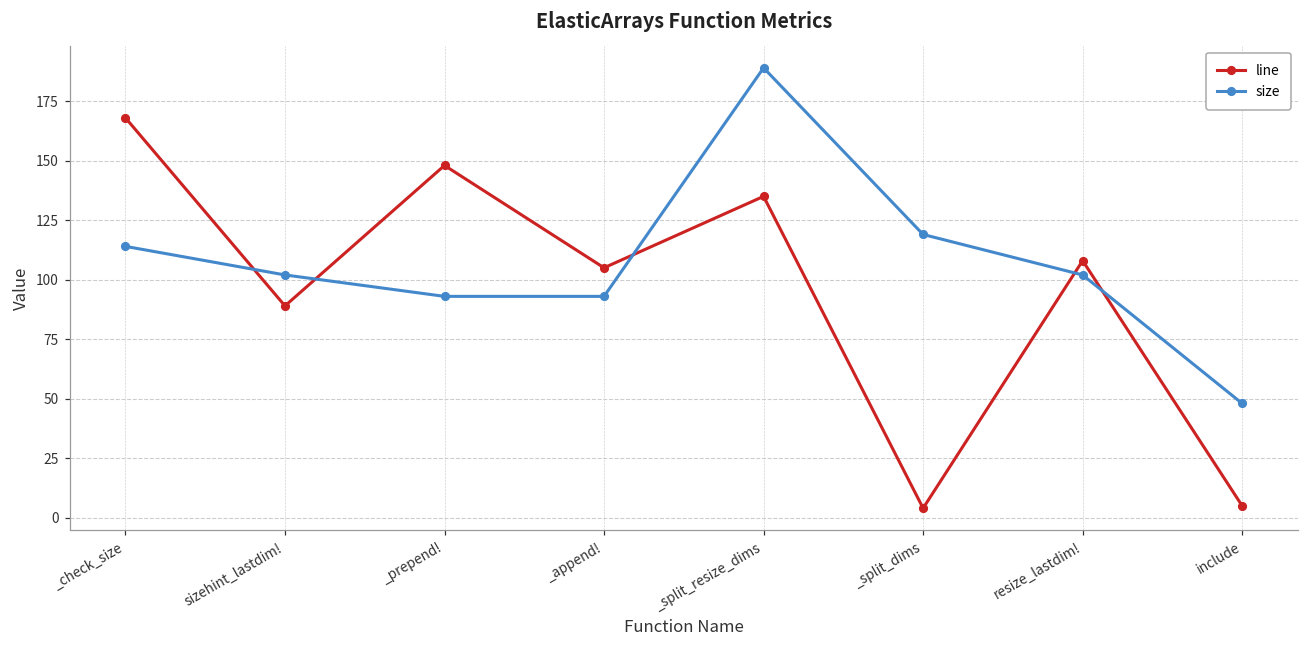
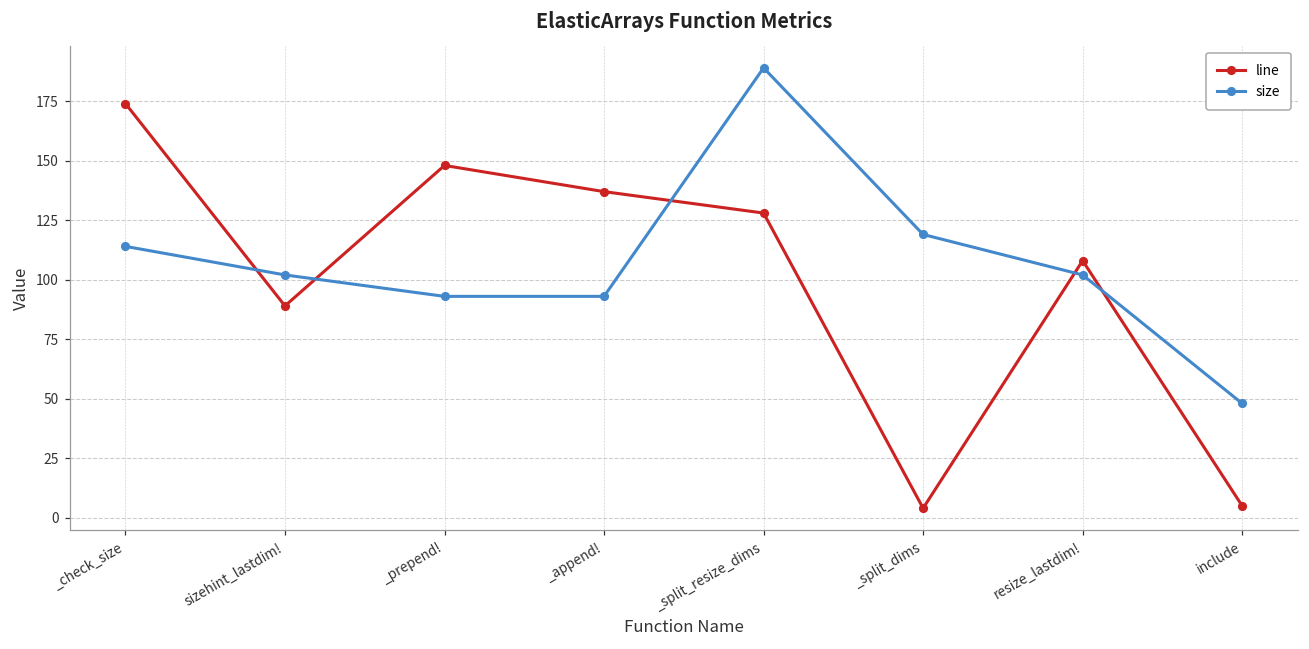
  {
    "line": {
-     "_check_size": 168,
+     "_check_size": 174,
      "sizehint_lastdim!": 89,
      "_prepend!": 148,
-     "_append!": 105,
-     "_split_resize_dims": 135,
+     "_append!": 137,
+     "_split_resize_dims": 128,
      "_split_dims": 4,
      "resize_lastdim!": 108,
      "include": 5
    },
    "size": {
      "_check_size": 114,
      "sizehint_lastdim!": 102,
      "_prepend!": 93,
      "_append!": 93,
      "_split_resize_dims": 189,
      "_split_dims": 119,
      "resize_lastdim!": 102,
      "include": 48
    }
  }
